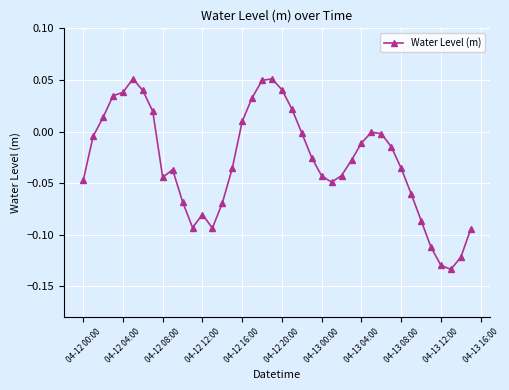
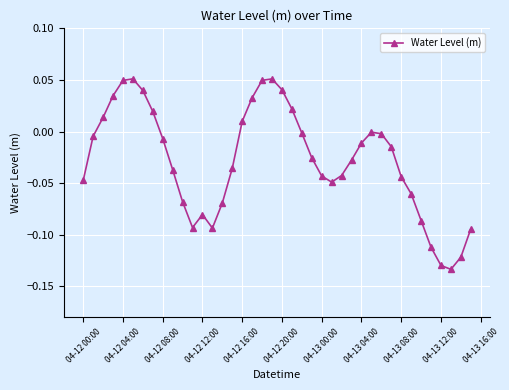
  {
    "04-12 00:00": -0.047,
-   "04-12 04:00": 0.038,
-   "04-12 08:00": -0.044,
+   "04-12 04:00": 0.050,
+   "04-12 08:00": -0.007,
    "04-12 12:00": -0.080,
    "04-12 16:00": 0.010,
    "04-12 20:00": 0.040,
    "04-13 00:00": -0.043,
    "04-13 04:00": -0.011,
-   "04-13 08:00": -0.036,
+   "04-13 08:00": -0.044,
    "04-13 12:00": -0.130
  }
